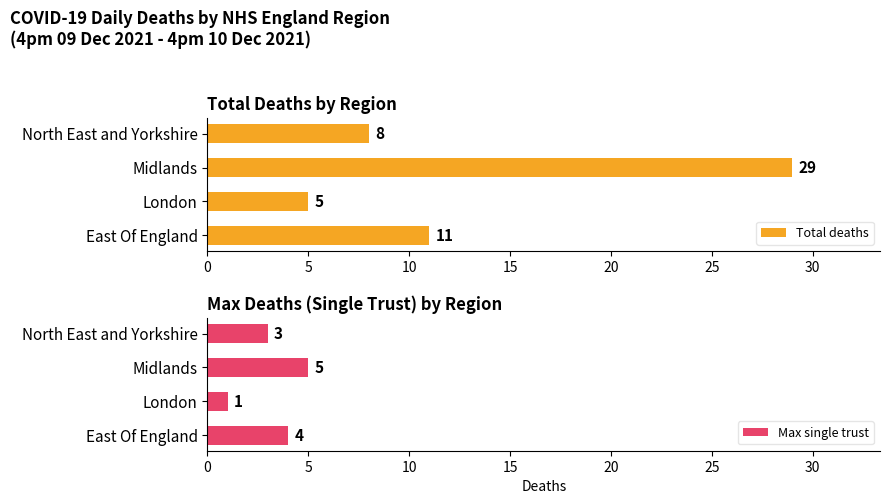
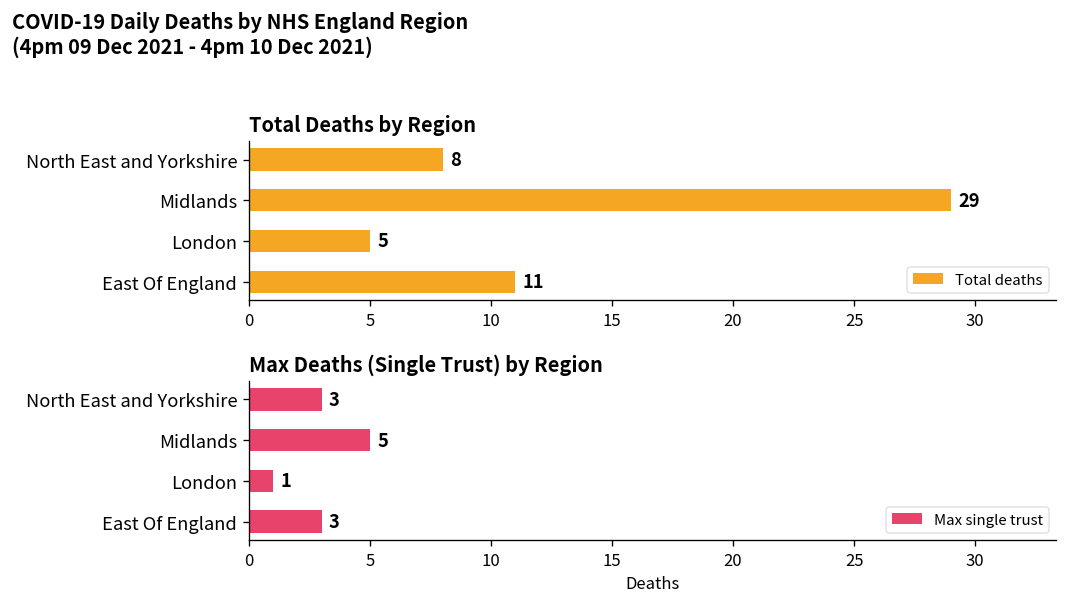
  {
    "Total Deaths by Region": {
      "North East and Yorkshire": 8,
      "Midlands": 29,
      "London": 5,
      "East Of England": 11
    },
    "Max Deaths (Single Trust) by Region": {
      "North East and Yorkshire": 3,
      "Midlands": 5,
      "London": 1,
-     "East Of England": 4
+     "East Of England": 3
    }
  }
